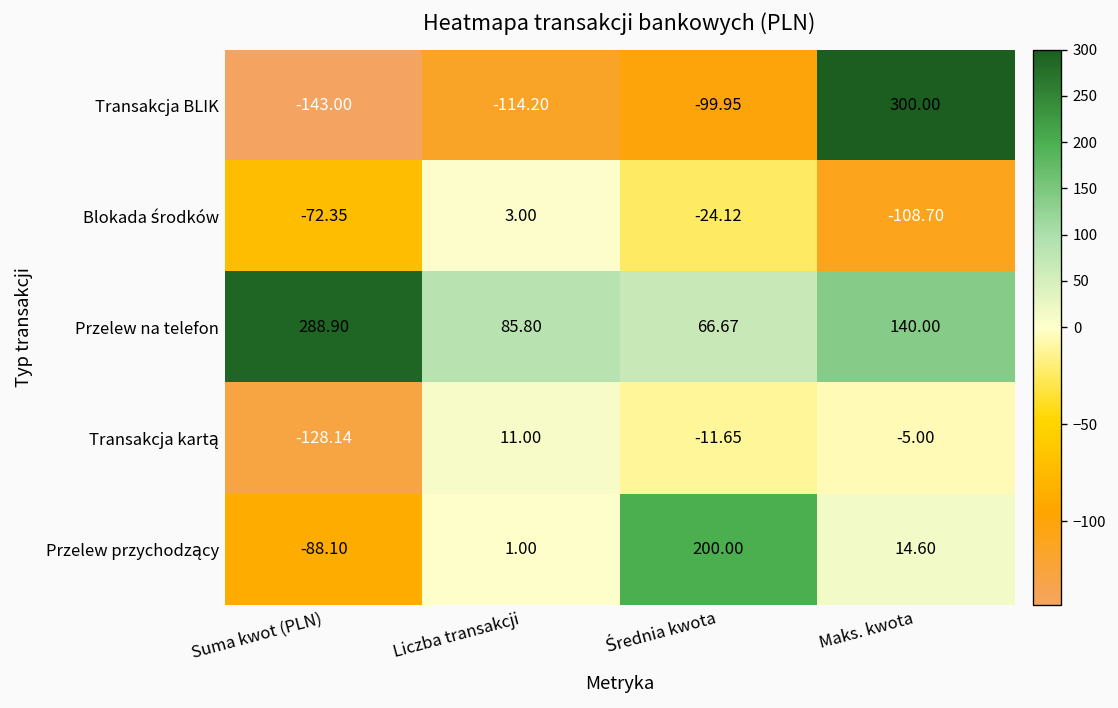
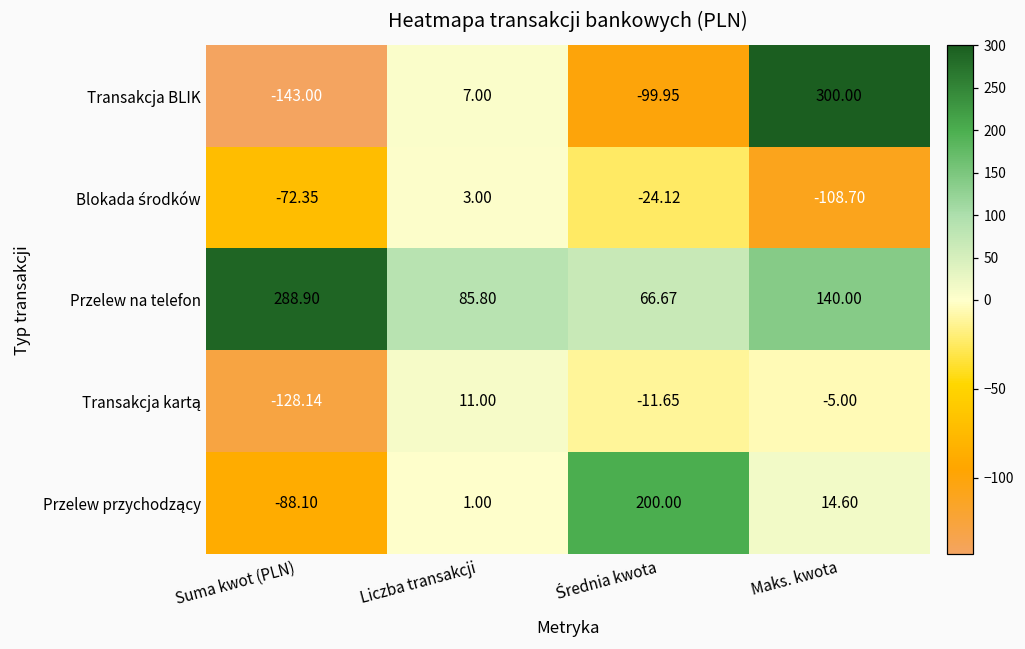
  {
    "Transakcja BLIK": {
      "Suma kwot (PLN)": -143.00,
-     "Liczba transakcji": -114.20,
+     "Liczba transakcji": 7.00,
      "Średnia kwota": -99.95,
      "Maks. kwota": 300.00
    },
    "Blokada środków": {
      "Suma kwot (PLN)": -72.35,
      "Liczba transakcji": 3.00,
      "Średnia kwota": -24.12,
      "Maks. kwota": -108.70
    },
    "Przelew na telefon": {
      "Suma kwot (PLN)": 288.90,
      "Liczba transakcji": 85.80,
      "Średnia kwota": 66.67,
      "Maks. kwota": 140.00
    },
    "Transakcja kartą": {
      "Suma kwot (PLN)": -128.14,
      "Liczba transakcji": 11.00,
      "Średnia kwota": -11.65,
      "Maks. kwota": -5.00
    },
    "Przelew przychodzący": {
      "Suma kwot (PLN)": -88.10,
      "Liczba transakcji": 1.00,
      "Średnia kwota": 200.00,
      "Maks. kwota": 14.60
    }
  }
